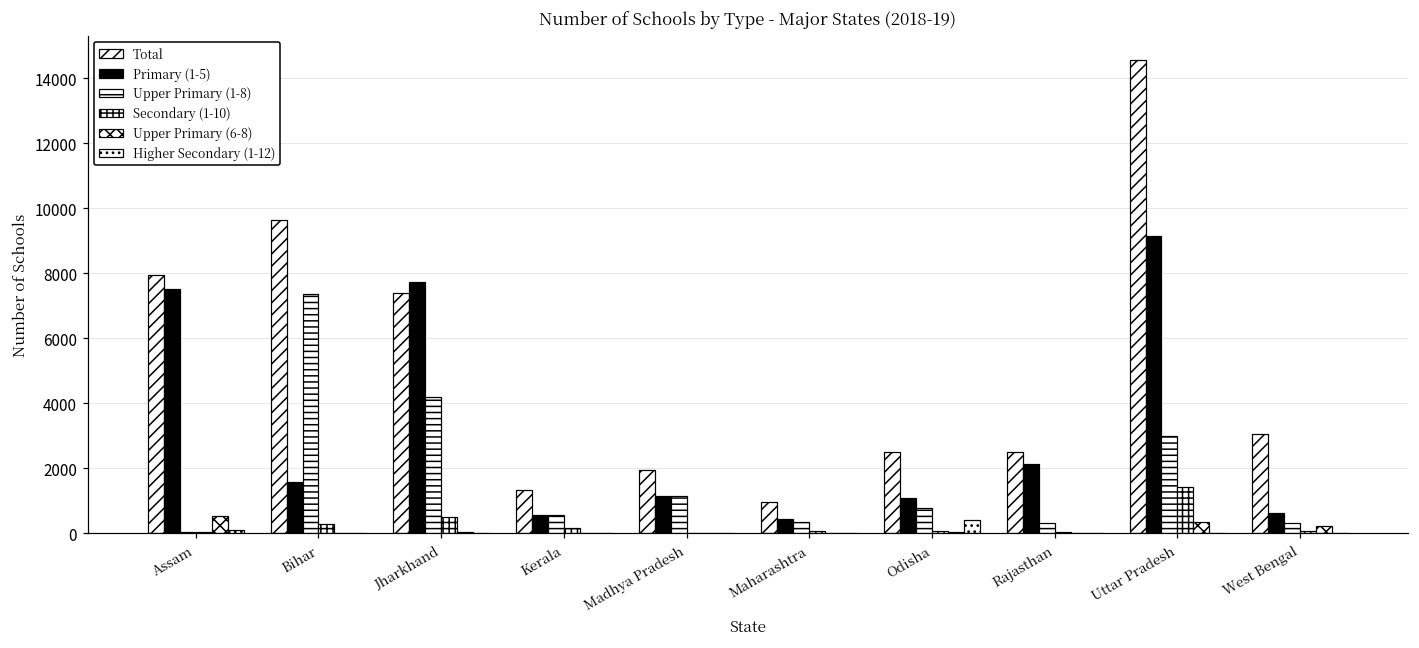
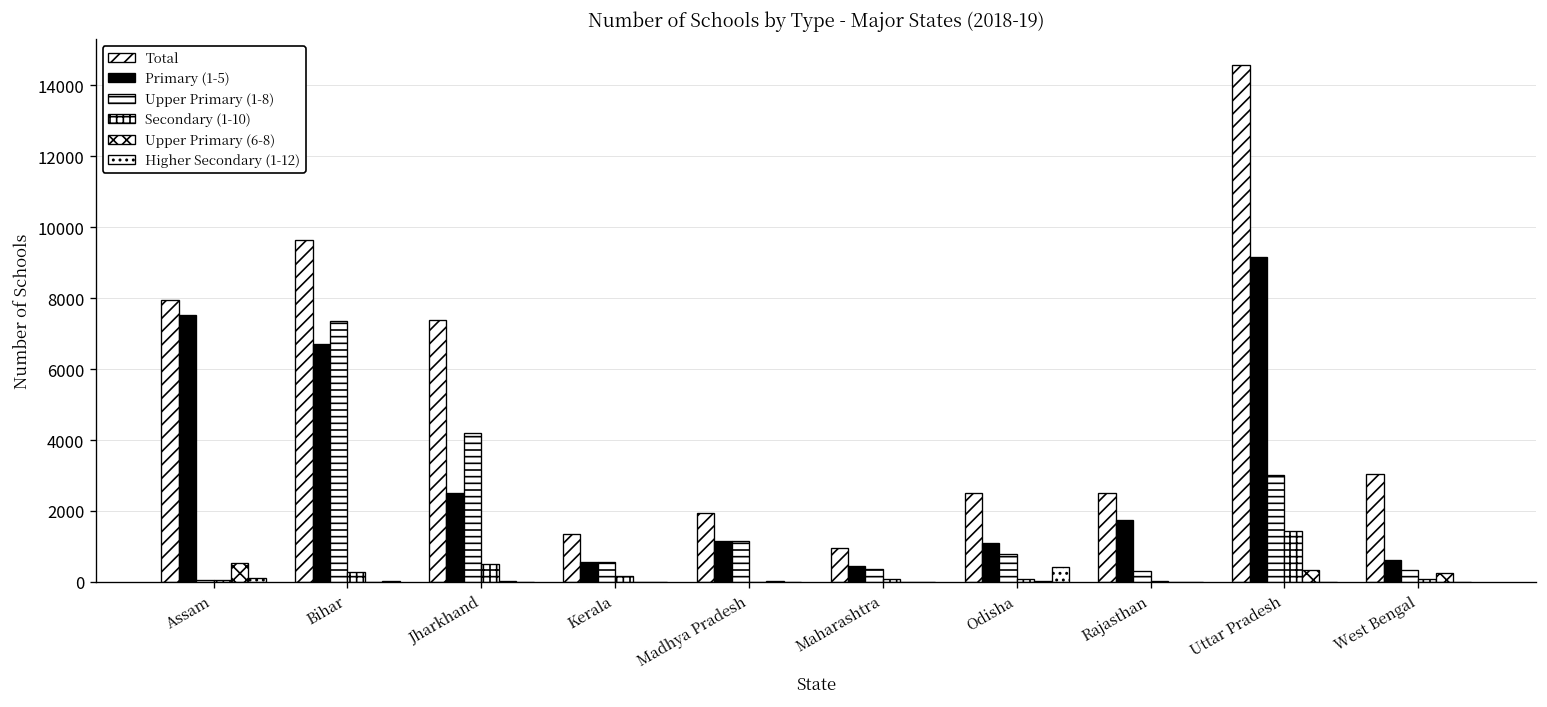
  {
    "Primary (1-5)": {
      "Assam": 7500,
-     "Bihar": 1600,
-     "Jharkhand": 7700,
+     "Bihar": 6700,
+     "Jharkhand": 2500,
      "Kerala": 600,
      "Madhya Pradesh": 1100,
      "Maharashtra": 400,
      "Odisha": 1100,
-     "Rajasthan": 2100,
+     "Rajasthan": 1800,
      "Uttar Pradesh": 9200,
      "West Bengal": 600
    }
  }
